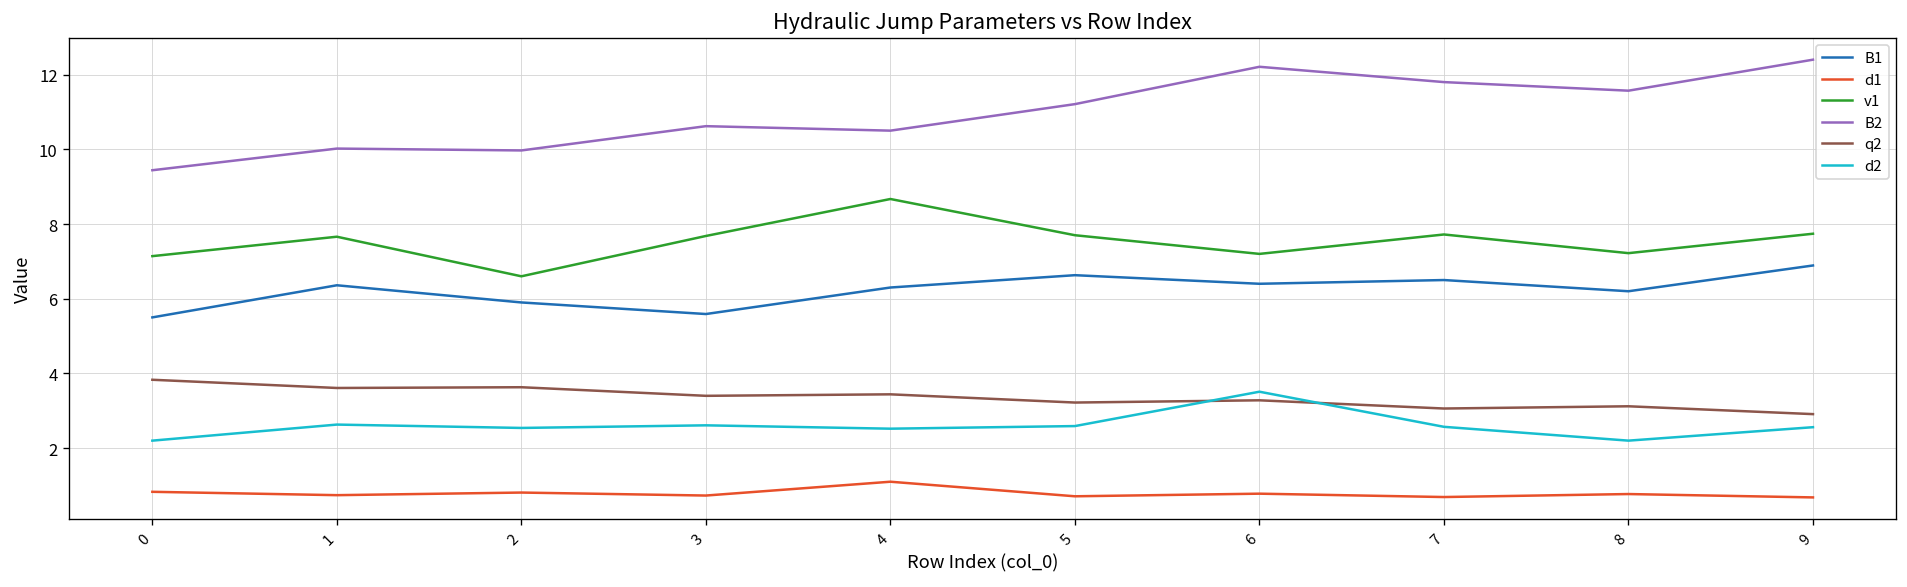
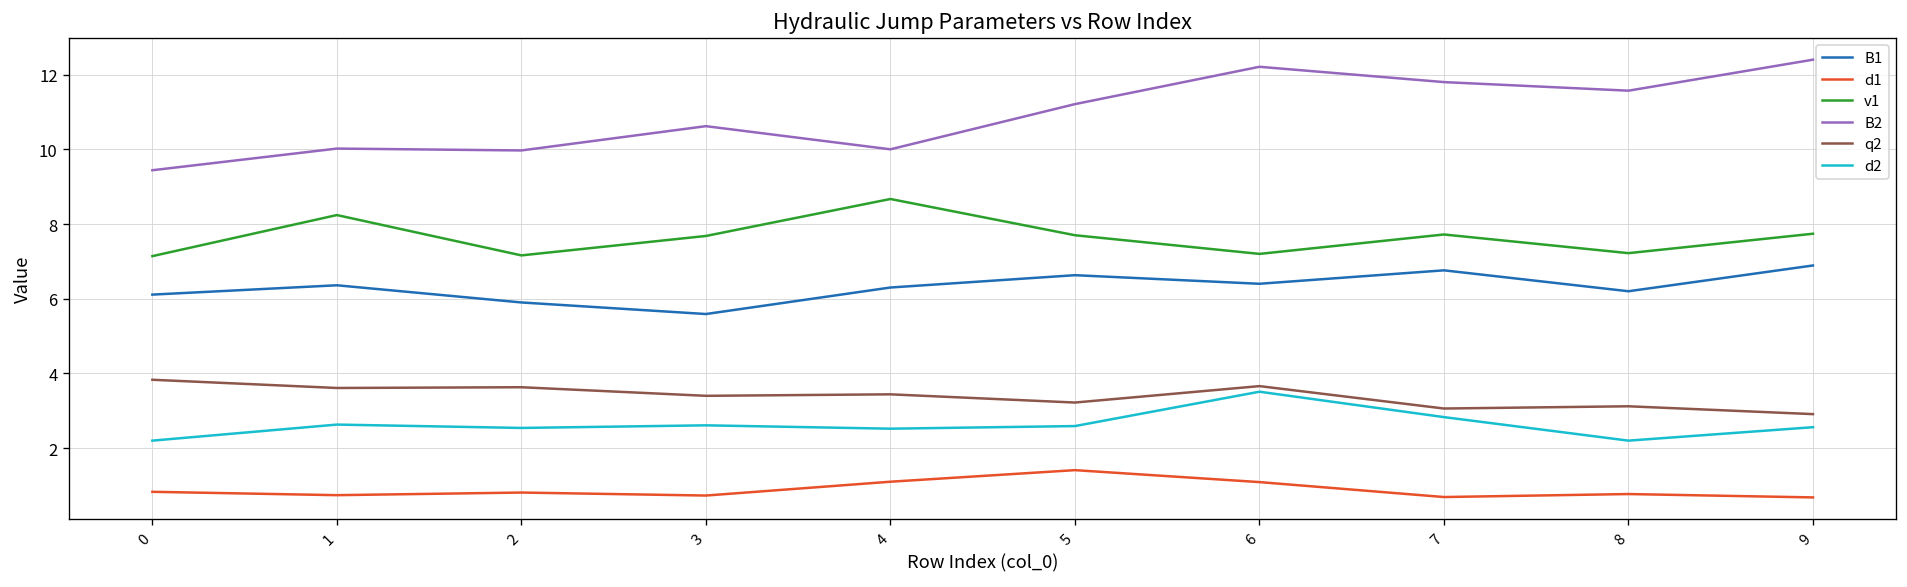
  {
    "B1": {
-     "0": 5.5,
+     "0": 6.1,
      "1": 6.4,
      "2": 5.9,
      "3": 5.6,
      "4": 6.3,
      "5": 6.6,
      "6": 6.4,
-     "7": 6.5,
+     "7": 6.8,
      "8": 6.2,
      "9": 6.9
    },
    "d1": {
      "0": 0.8,
      "1": 0.7,
      "2": 0.8,
      "3": 0.7,
      "4": 1.1,
-     "5": 0.7,
-     "6": 0.8,
+     "5": 1.4,
+     "6": 1.1,
      "7": 0.7,
      "8": 0.8,
      "9": 0.7
    },
    "v1": {
      "0": 7.1,
-     "1": 7.7,
-     "2": 6.6,
+     "1": 8.2,
+     "2": 7.2,
      "3": 7.7,
      "4": 8.7,
      "5": 7.7,
      "6": 7.2,
      "7": 7.7,
      "8": 7.2,
      "9": 7.7
    },
    "B2": {
      "0": 9.4,
      "1": 10.0,
      "2": 10.0,
      "3": 10.6,
-     "4": 10.5,
+     "4": 10.0,
      "5": 11.2,
      "6": 12.2,
      "7": 11.8,
      "8": 11.6,
      "9": 12.4
    },
    "q2": {
      "0": 3.8,
      "1": 3.6,
      "2": 3.6,
      "3": 3.4,
      "4": 3.4,
      "5": 3.2,
-     "6": 3.3,
+     "6": 3.7,
      "7": 3.1,
      "8": 3.1,
      "9": 2.9
    },
    "d2": {
      "0": 2.2,
      "1": 2.6,
      "2": 2.5,
      "3": 2.6,
      "4": 2.5,
      "5": 2.6,
      "6": 3.5,
-     "7": 2.6,
+     "7": 2.8,
      "8": 2.2,
      "9": 2.6
    }
  }
